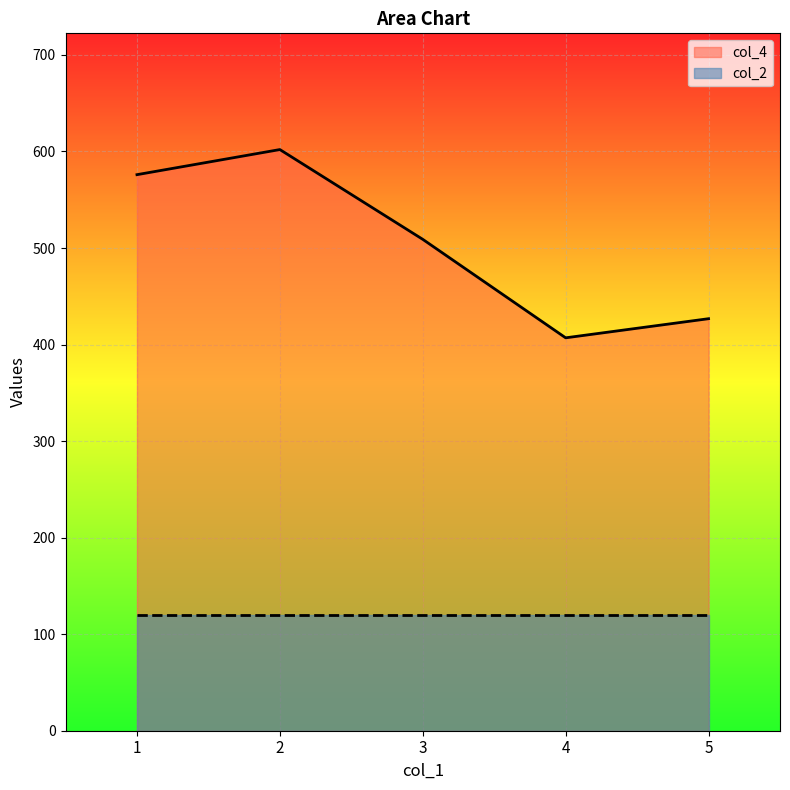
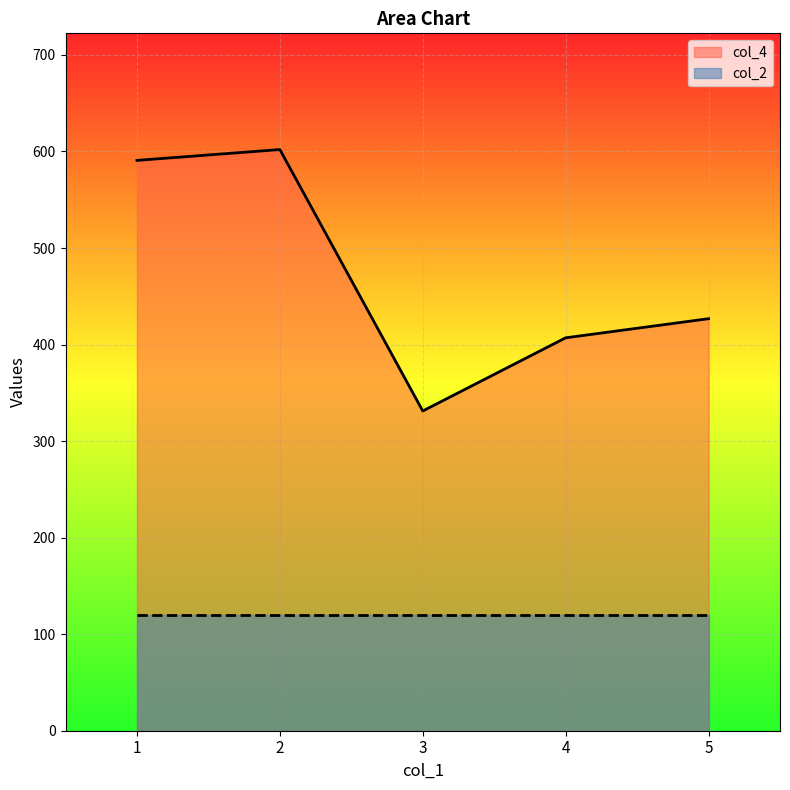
  {
    "col_4": {
-     "1": 580,
+     "1": 590,
      "2": 600,
-     "3": 510,
+     "3": 330,
      "4": 410,
      "5": 430
    },
    "col_2": {
      "1": 120,
      "2": 120,
      "3": 120,
      "4": 120,
      "5": 120
    }
  }
